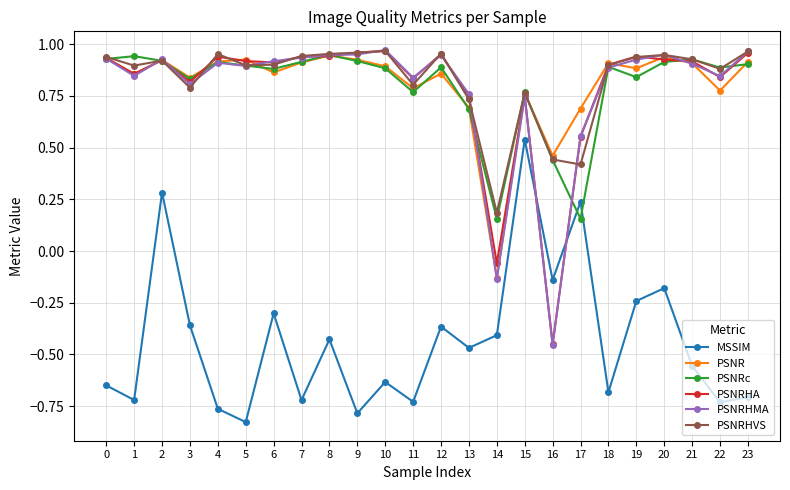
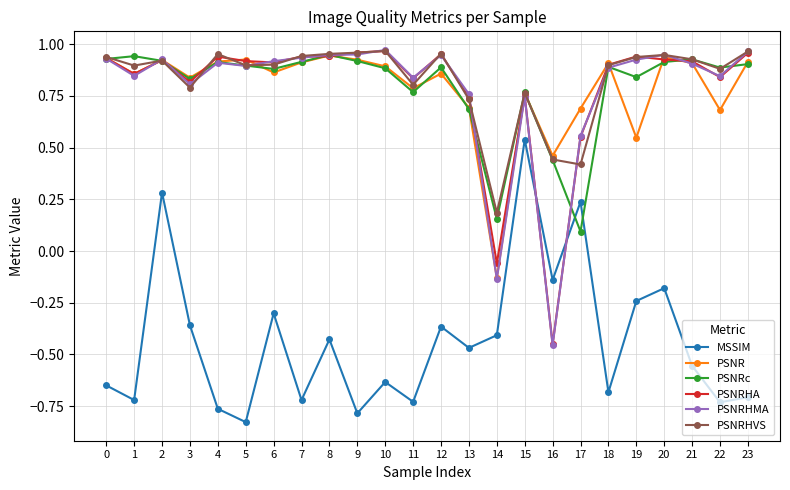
  {
    "MSSIM": {
      "0": -0.65,
      "1": -0.72,
      "2": 0.28,
      "3": -0.36,
      "4": -0.76,
      "5": -0.83,
      "6": -0.30,
      "7": -0.72,
      "8": -0.43,
      "9": -0.78,
      "10": -0.63,
      "11": -0.73,
      "12": -0.37,
      "13": -0.47,
      "14": -0.41,
      "15": 0.54,
      "16": -0.14,
      "17": 0.24,
      "18": -0.68,
      "19": -0.24,
      "20": -0.18
    },
    "PSNR": {
      "6": 0.86,
      "11": 0.79,
      "12": 0.86,
      "16": 0.46,
      "17": 0.69,
-     "19": 0.88,
-     "22": 0.78
+     "19": 0.55,
+     "22": 0.68
    },
    "PSNRc": {
      "1": 0.94,
      "6": 0.88,
      "11": 0.77,
      "12": 0.89,
      "14": 0.16,
-     "17": 0.16,
+     "17": 0.09,
      "19": 0.84
    },
    "PSNRHA": {
      "14": -0.06
    },
    "PSNRHMA": {
      "13": 0.76,
      "19": 0.93
    },
    "PSNRHVS": {
      "1": 0.90,
      "3": 0.79,
      "11": 0.80,
      "14": 0.19,
      "17": 0.42
    }
  }
